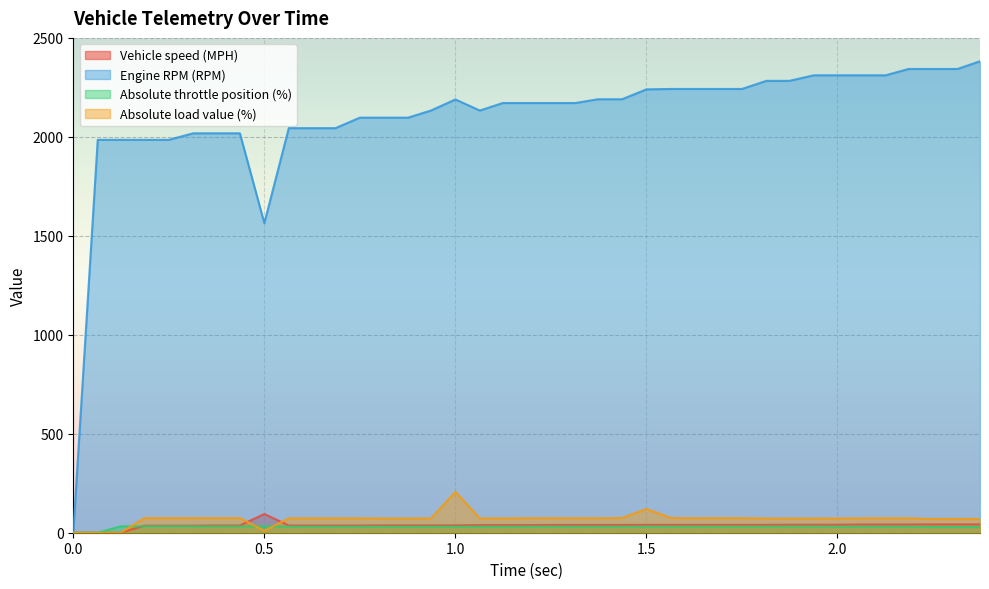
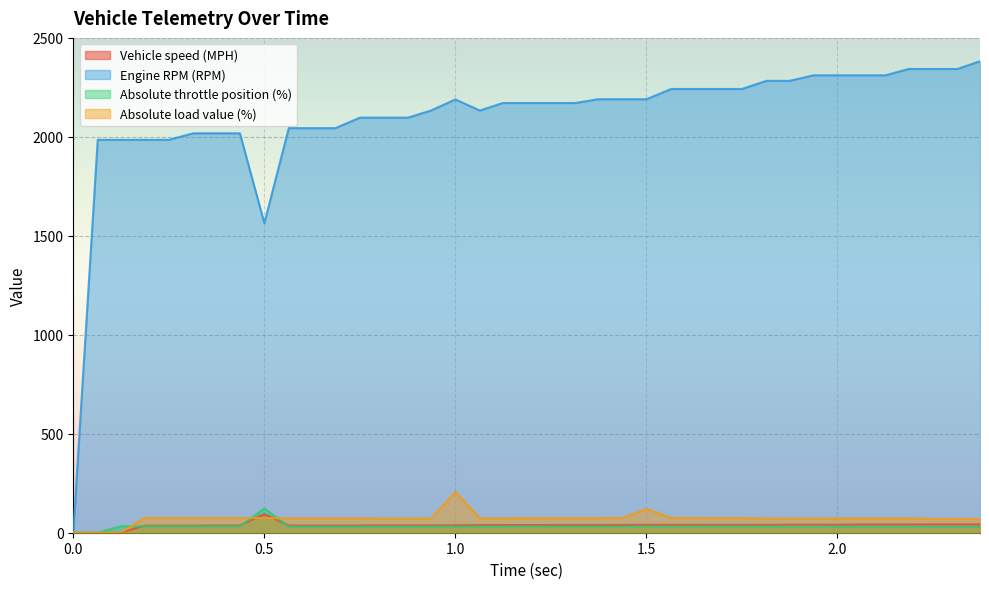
  {
    "Vehicle speed (MPH)": {
      "0.5": 90
    },
    "Engine RPM (RPM)": {
      "0.5": 1560,
      "1.0": 2190,
-     "1.5": 2240
+     "1.5": 2190
    },
    "Absolute throttle position (%)": {
-     "0.5": 30
+     "0.5": 120
    },
    "Absolute load value (%)": {
-     "0.5": 10,
+     "0.5": 70,
      "1.0": 210,
      "1.5": 120
    }
  }
